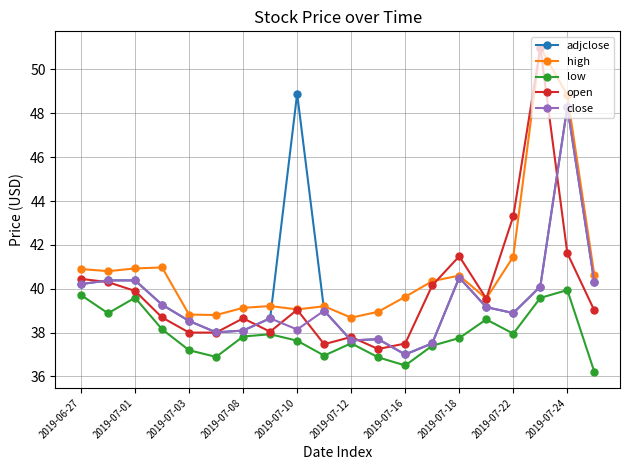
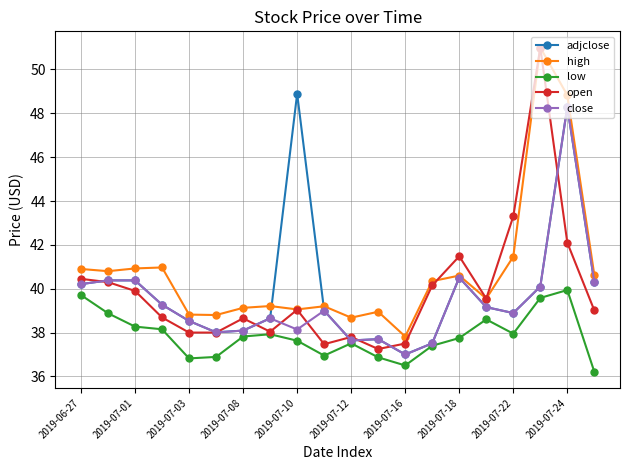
  {
    "adjclose": {
      "2019-07-10": 48.9
    },
    "high": {
      "2019-06-27": 40.9,
      "2019-07-01": 40.9,
      "2019-07-03": 38.8,
      "2019-07-08": 39.1,
      "2019-07-12": 38.7,
-     "2019-07-16": 39.6,
+     "2019-07-16": 37.8,
      "2019-07-22": 41.5
    },
    "low": {
      "2019-06-27": 39.7,
-     "2019-07-01": 39.6,
-     "2019-07-03": 37.2,
+     "2019-07-01": 38.3,
+     "2019-07-03": 36.8,
      "2019-07-08": 37.8,
      "2019-07-10": 37.6,
      "2019-07-12": 37.5,
      "2019-07-16": 36.5,
      "2019-07-18": 37.8,
      "2019-07-22": 38.0,
      "2019-07-24": 39.9
    },
    "open": {
      "2019-06-27": 40.5,
      "2019-07-01": 39.9,
      "2019-07-03": 38.0,
      "2019-07-08": 38.7,
      "2019-07-12": 37.8,
      "2019-07-16": 37.5,
      "2019-07-18": 41.5,
      "2019-07-22": 43.3,
-     "2019-07-24": 41.6
+     "2019-07-24": 42.1
    },
    "close": {
      "2019-07-10": 38.1
    }
  }
